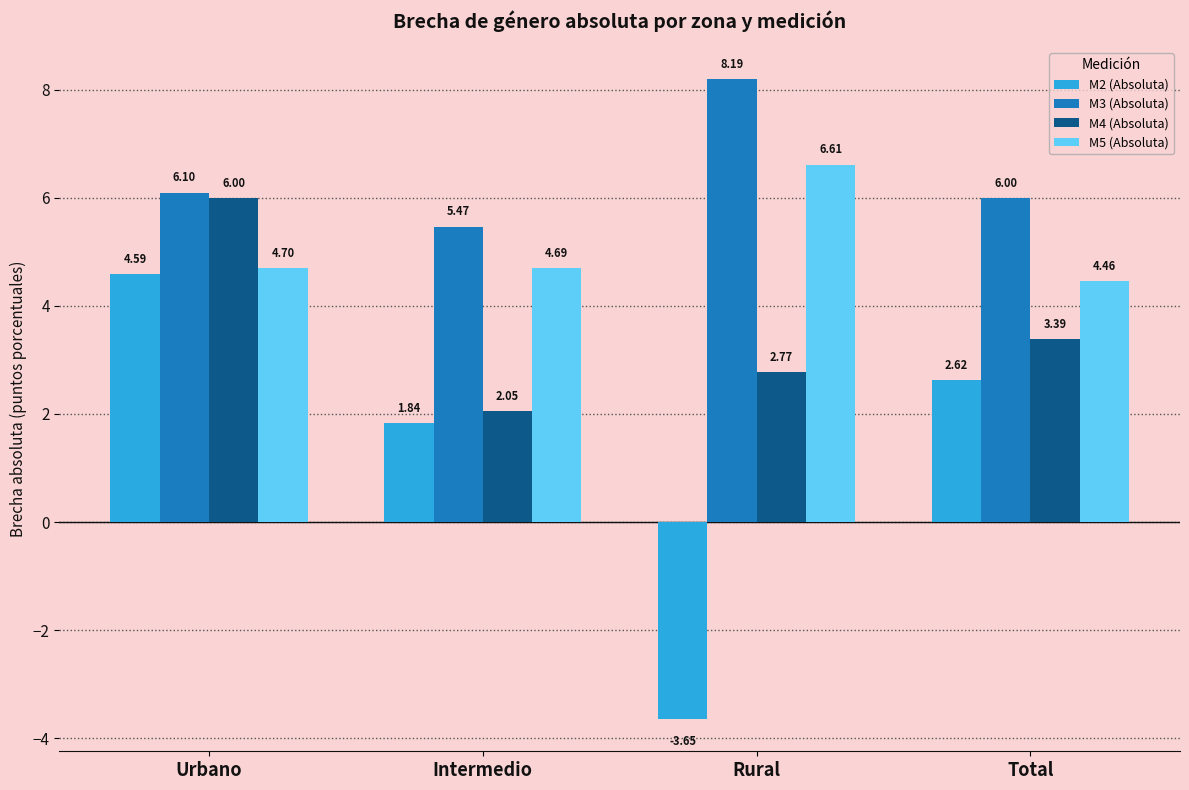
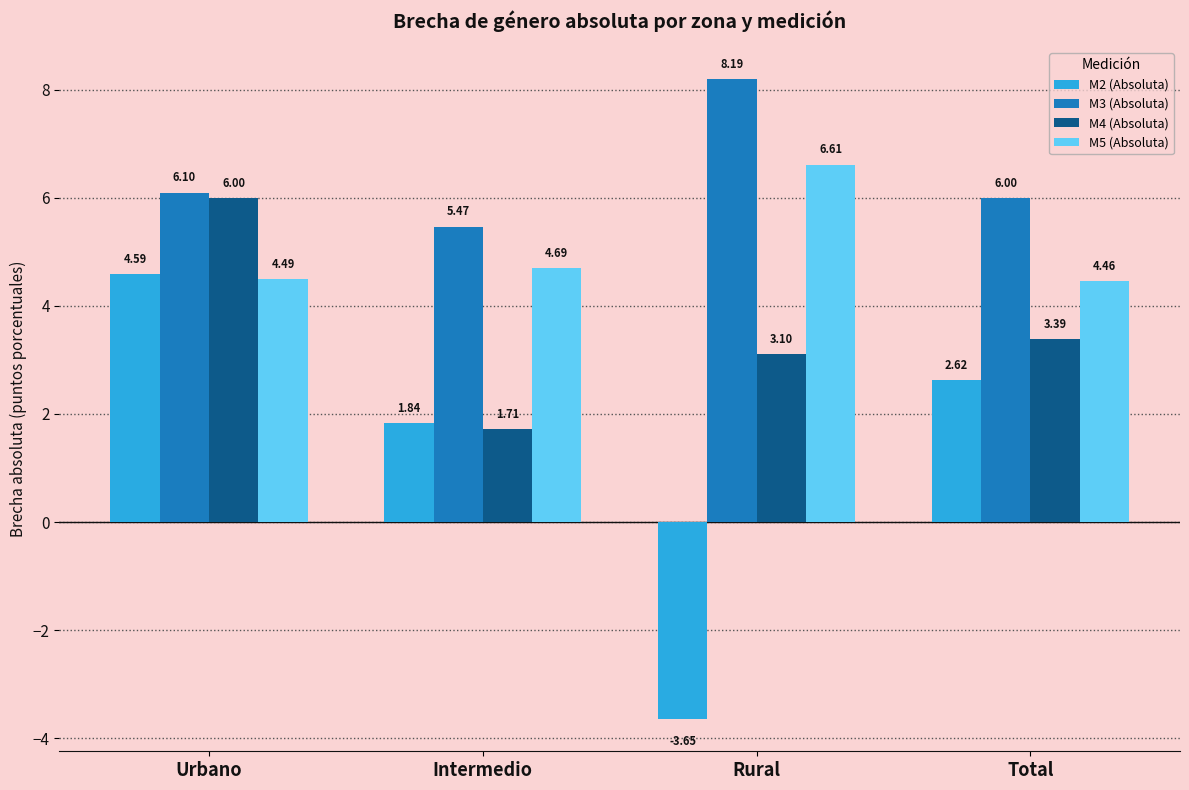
  {
    "M4 (Absoluta)": {
      "Urbano": 6.00,
-     "Intermedio": 2.05,
-     "Rural": 2.77,
+     "Intermedio": 1.71,
+     "Rural": 3.10,
      "Total": 3.39
    },
    "M5 (Absoluta)": {
-     "Urbano": 4.70,
+     "Urbano": 4.49,
      "Intermedio": 4.69,
      "Rural": 6.61,
      "Total": 4.46
    }
  }
